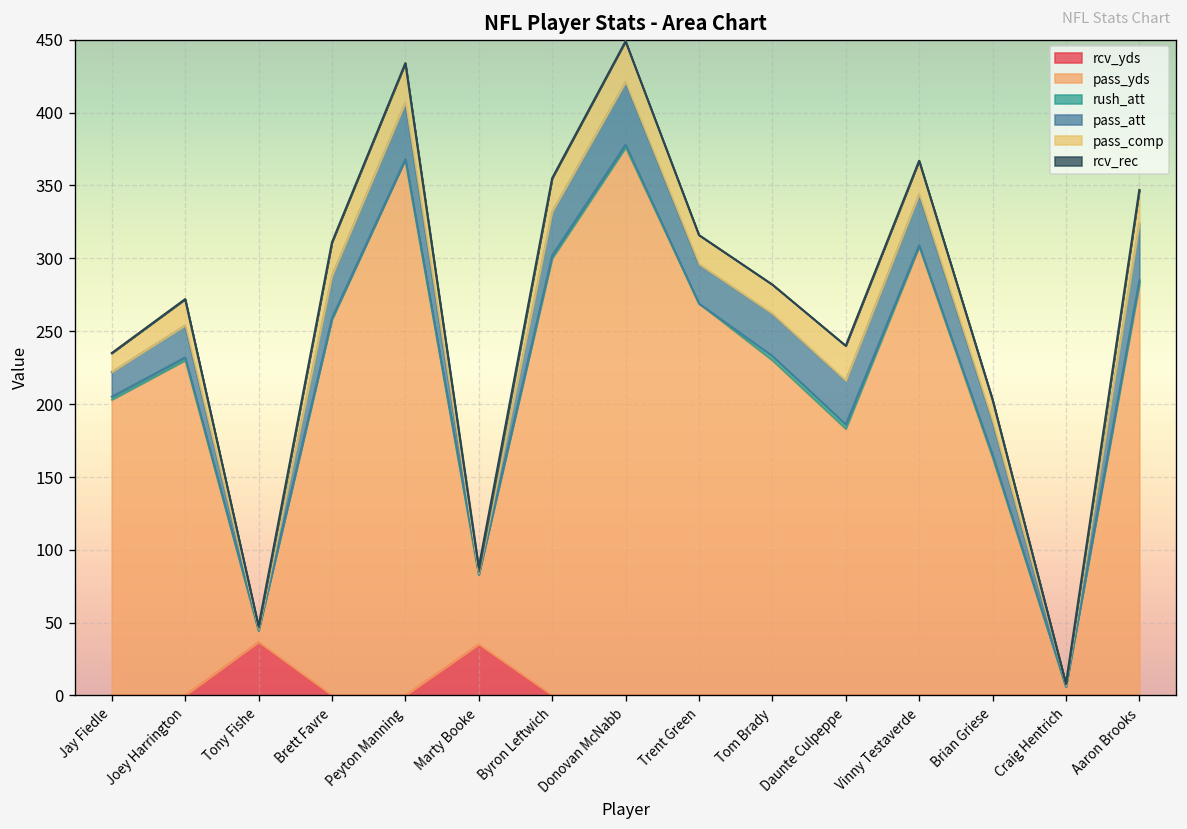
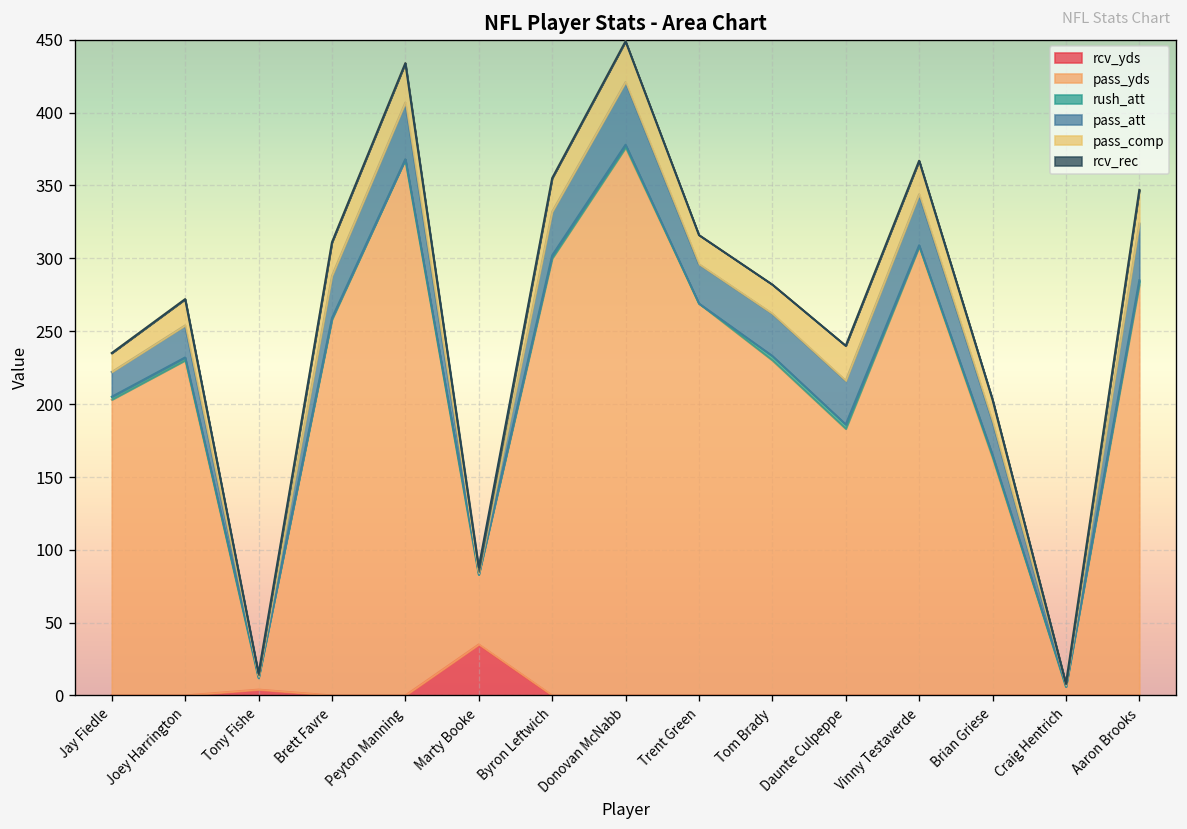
  {
    "rcv_yds": {
      "Jay Fiedle": 0,
      "Joey Harrington": 0,
-     "Tony Fishe": 37,
+     "Tony Fishe": 4,
      "Brett Favre": 0,
      "Peyton Manning": 0,
      "Marty Booke": 35,
      "Byron Leftwich": 0,
      "Donovan McNabb": 0,
      "Trent Green": 0,
      "Tom Brady": 0,
      "Daunte Culpeppe": 0,
      "Vinny Testaverde": 0,
      "Brian Griese": 0,
      "Craig Hentrich": 0,
      "Aaron Brooks": 0
    },
    "rcv_rec": {
      "Marty Booke": 3
    }
  }
